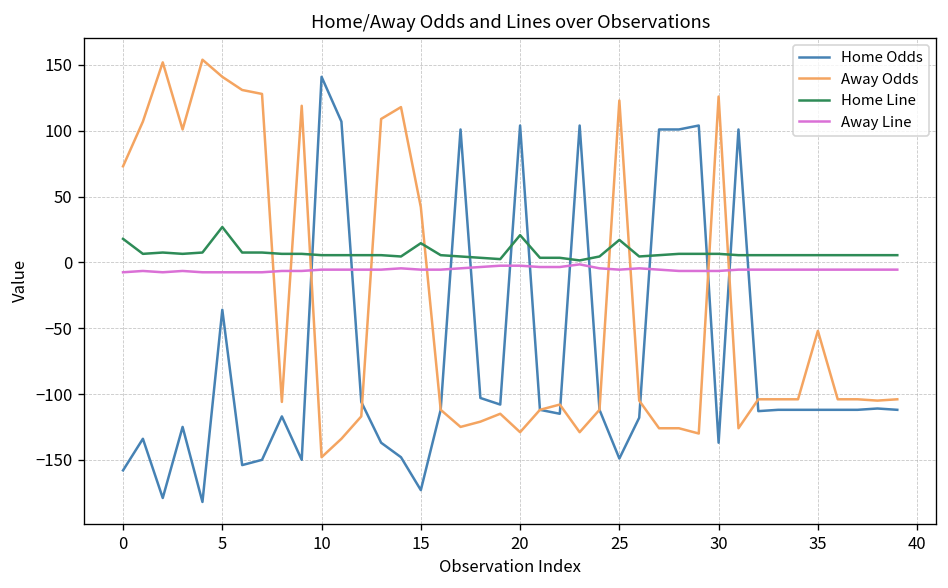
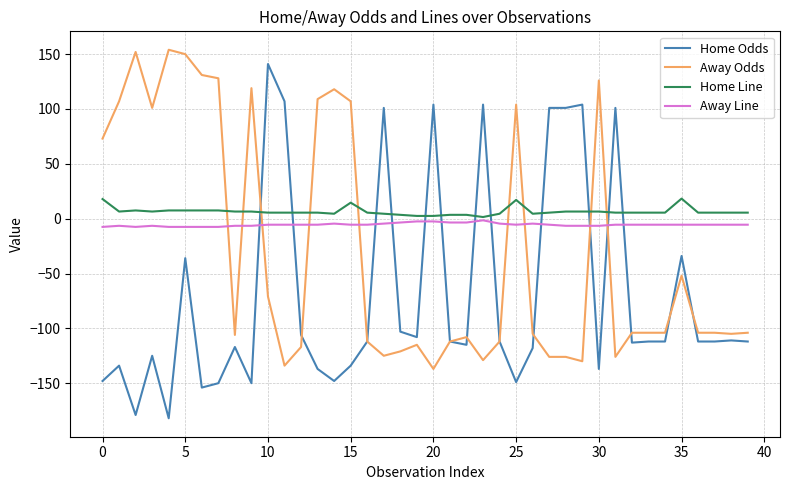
  {
    "Home Odds": {
-     "0": -158,
+     "0": -148,
      "5": -36,
      "10": 141,
-     "15": -173,
+     "15": -134,
      "20": 104,
      "25": -149,
      "30": -137,
-     "35": -112
+     "35": -34
    },
    "Away Odds": {
      "0": 73,
-     "5": 141,
-     "10": -148,
-     "15": 42,
-     "20": -129,
-     "25": 123,
+     "5": 150,
+     "10": -71,
+     "15": 107,
+     "20": -137,
+     "25": 104,
      "30": 126,
      "35": -52
    },
    "Home Line": {
      "0": 18,
-     "5": 27,
+     "5": 8,
      "10": 6,
      "15": 15,
-     "20": 21,
+     "20": 3,
      "25": 17,
      "30": 7,
-     "35": 6
+     "35": 18
    },
    "Away Line": {
      "0": -8,
      "5": -8,
      "10": -6,
      "15": -6,
      "20": -3,
      "25": -6,
      "30": -7,
      "35": -6
    }
  }
